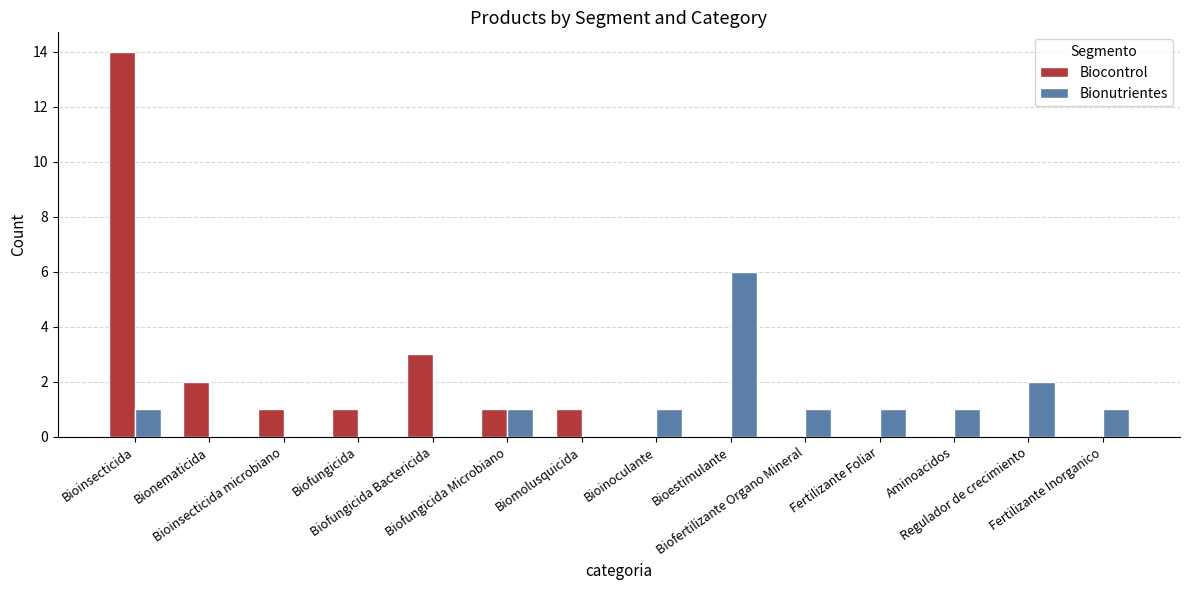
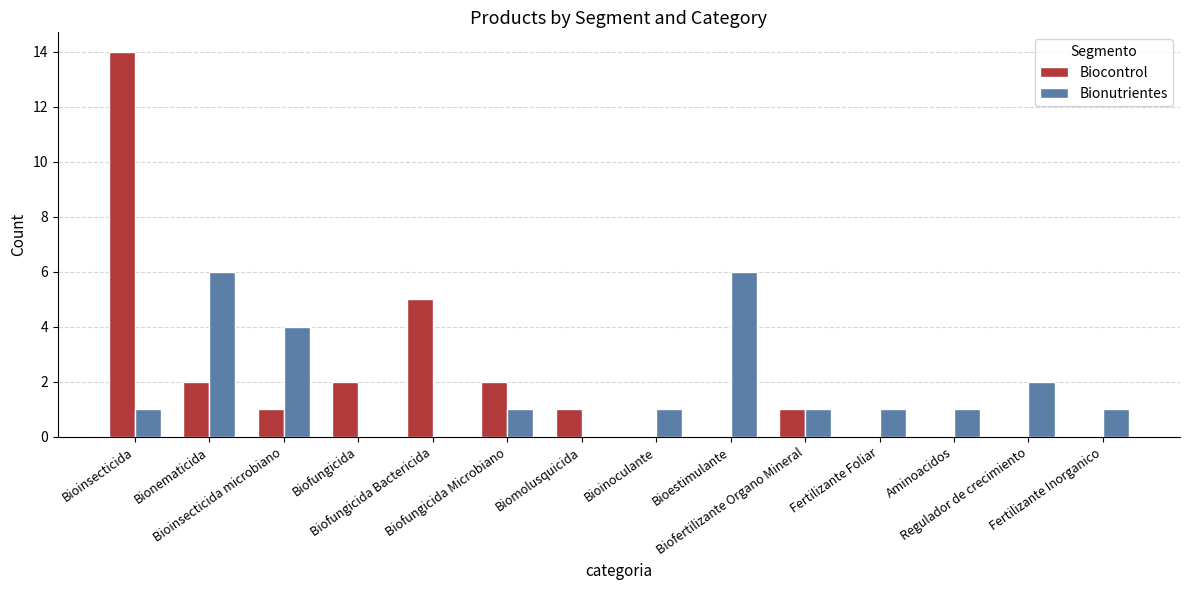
  {
    "Biocontrol": {
      "Bioinsecticida": 14,
      "Bionematicida": 2,
      "Bioinsecticida microbiano": 1,
-     "Biofungicida": 1,
-     "Biofungicida Bactericida": 3,
-     "Biofungicida Microbiano": 1,
+     "Biofungicida": 2,
+     "Biofungicida Bactericida": 5,
+     "Biofungicida Microbiano": 2,
      "Biomolusquicida": 1,
      "Bioinoculante": 0,
      "Bioestimulante": 0,
-     "Biofertilizante Organo Mineral": 0,
+     "Biofertilizante Organo Mineral": 1,
      "Fertilizante Foliar": 0,
      "Aminoacidos": 0,
      "Regulador de crecimiento": 0,
      "Fertilizante Inorganico": 0
    },
    "Bionutrientes": {
      "Bioinsecticida": 1,
-     "Bionematicida": 0,
-     "Bioinsecticida microbiano": 0,
+     "Bionematicida": 6,
+     "Bioinsecticida microbiano": 4,
      "Biofungicida": 0,
      "Biofungicida Bactericida": 0,
      "Biofungicida Microbiano": 1,
      "Biomolusquicida": 0,
      "Bioinoculante": 1,
      "Bioestimulante": 6,
      "Biofertilizante Organo Mineral": 1,
      "Fertilizante Foliar": 1,
      "Aminoacidos": 1,
      "Regulador de crecimiento": 2,
      "Fertilizante Inorganico": 1
    }
  }
